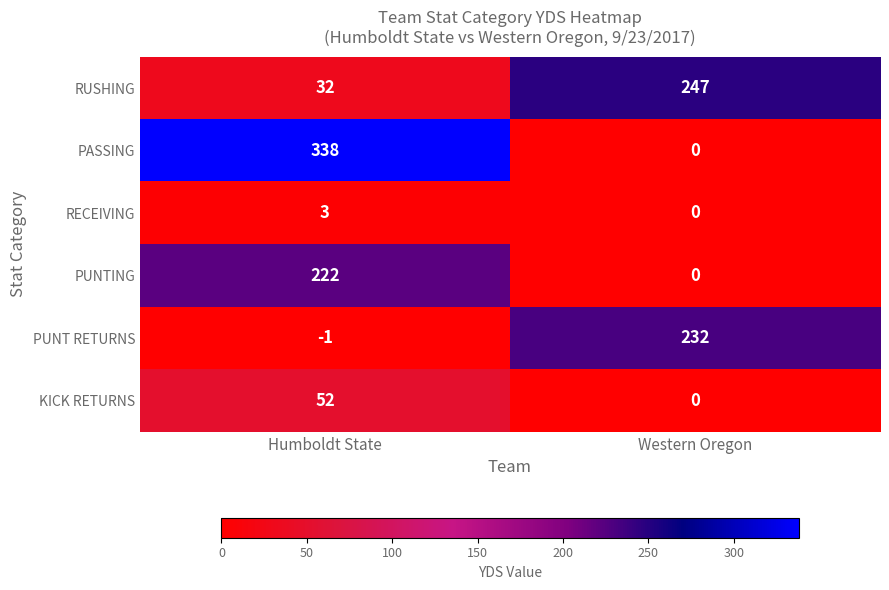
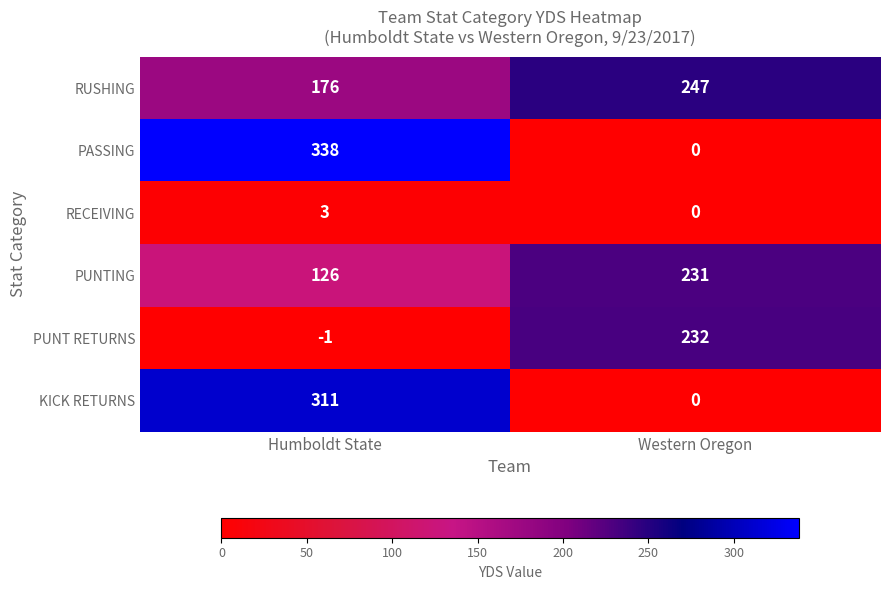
  {
    "RUSHING": {
-     "Humboldt State": 32,
+     "Humboldt State": 176,
      "Western Oregon": 247
    },
    "PASSING": {
      "Humboldt State": 338,
      "Western Oregon": 0
    },
    "RECEIVING": {
      "Humboldt State": 3,
      "Western Oregon": 0
    },
    "PUNTING": {
-     "Humboldt State": 222,
-     "Western Oregon": 0
+     "Humboldt State": 126,
+     "Western Oregon": 231
    },
    "PUNT RETURNS": {
      "Humboldt State": -1,
      "Western Oregon": 232
    },
    "KICK RETURNS": {
-     "Humboldt State": 52,
+     "Humboldt State": 311,
      "Western Oregon": 0
    }
  }
